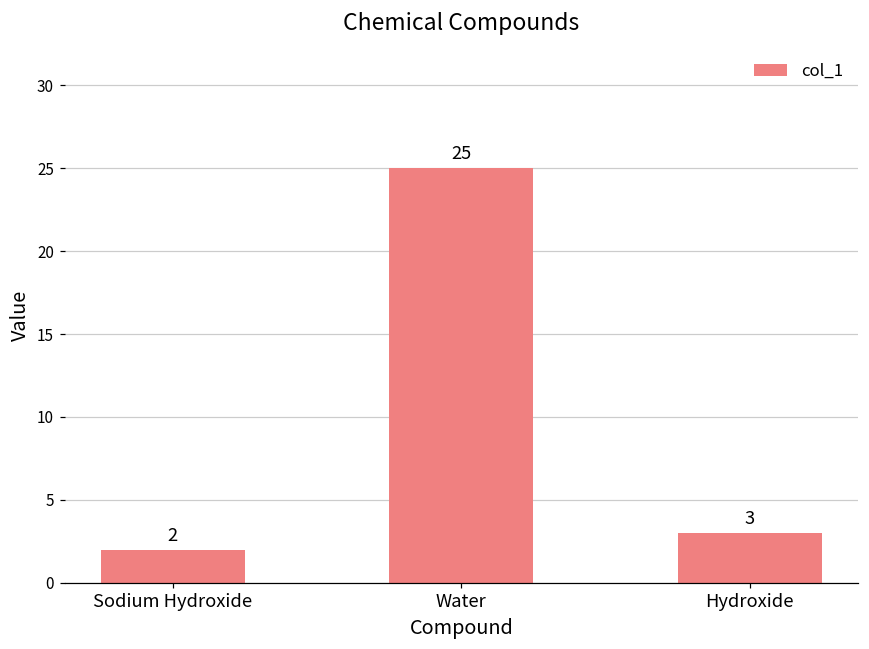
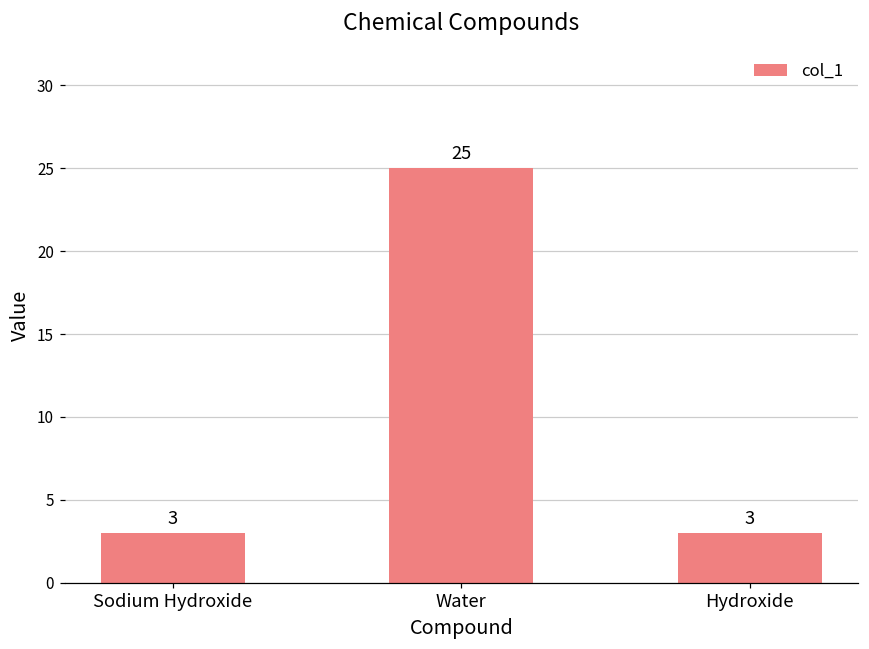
  {
-   "Sodium Hydroxide": 2,
+   "Sodium Hydroxide": 3,
    "Water": 25,
    "Hydroxide": 3
  }
